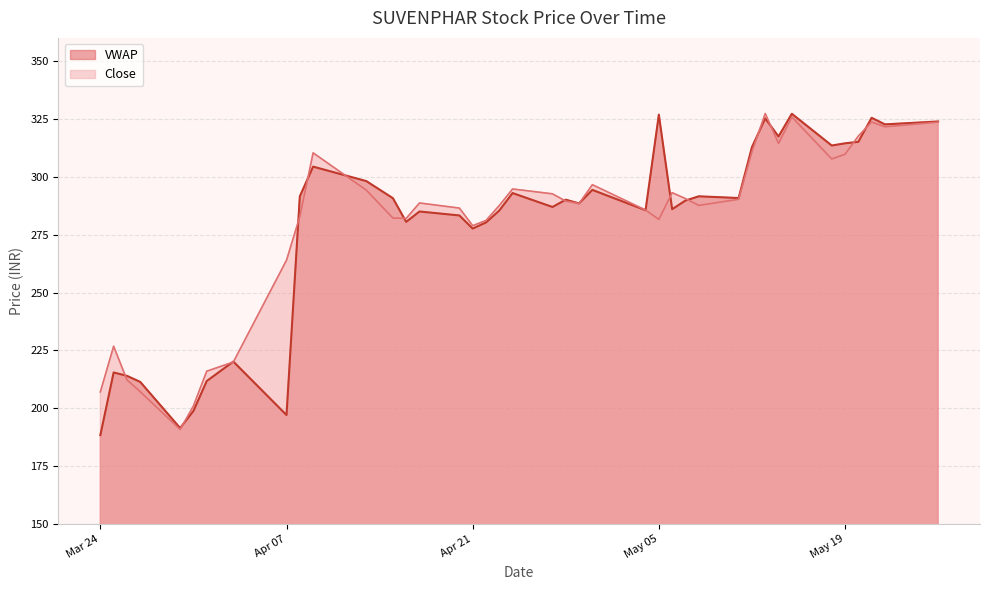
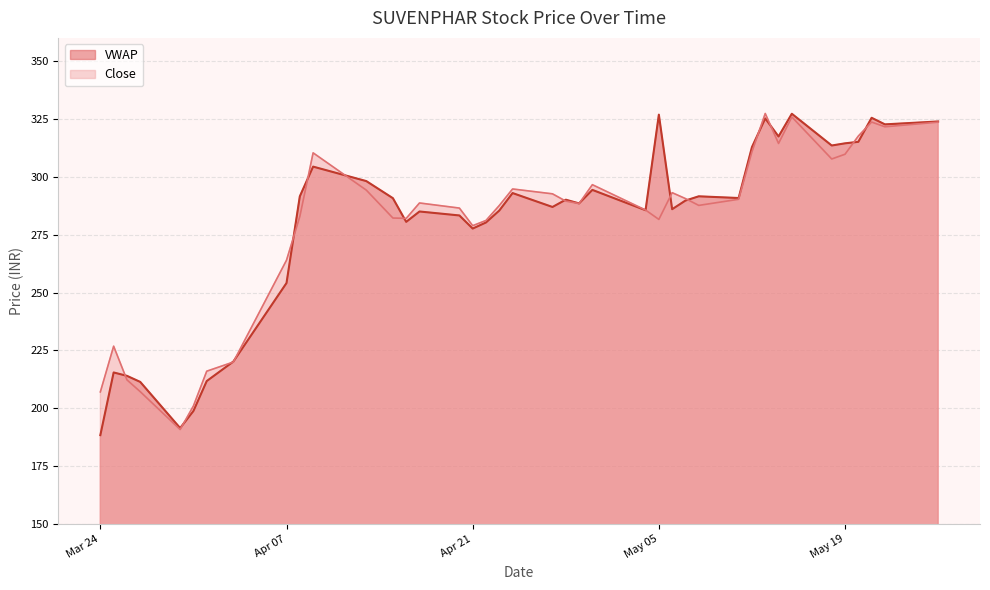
  {
    "VWAP": {
      "Mar 24": 188,
-     "Apr 07": 197,
+     "Apr 07": 254,
      "Apr 21": 278,
      "May 05": 327,
      "May 19": 314
    },
    "Close": {
      "Mar 24": 207,
      "Apr 07": 264,
      "Apr 21": 279,
      "May 05": 282,
      "May 19": 310
    }
  }
